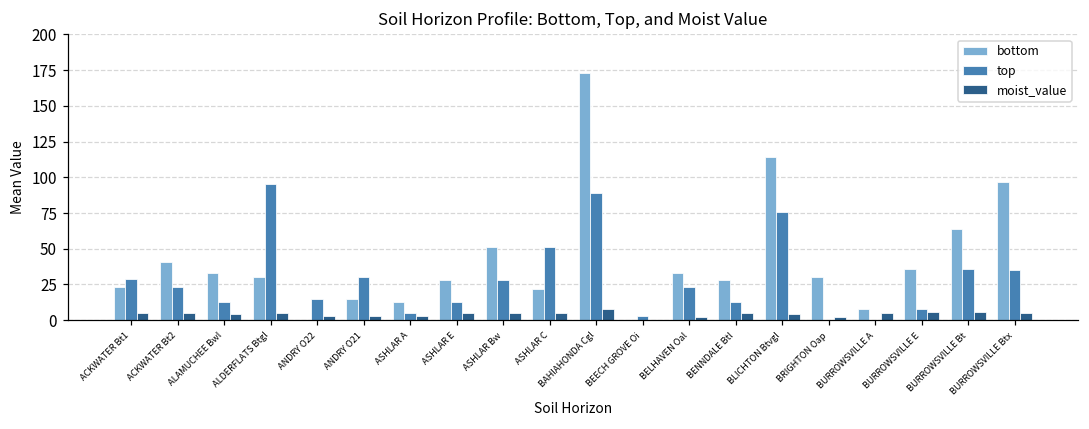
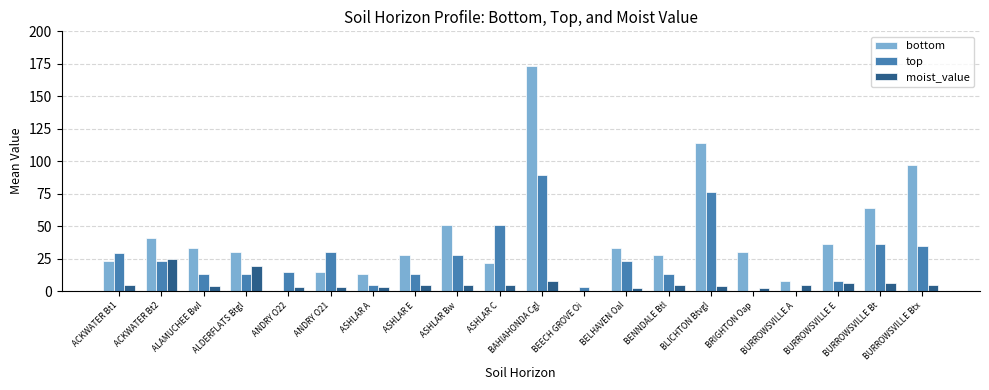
  {
    "bottom": {
      "ACKWATER Bt1": 23,
      "ACKWATER Bt2": 41,
      "ALAMUCHEE Bwl": 33,
      "ALDERFLATS Btgl": 30,
      "ANDRY O22": 0,
      "ANDRY O21": 15,
      "ASHLAR A": 13,
      "ASHLAR E": 28,
      "ASHLAR Bw": 51,
      "ASHLAR C": 22,
      "BAHIAHONDA Cgl": 173,
      "BEECH GROVE Oi": 0,
      "BELHAVEN Oal": 33,
      "BENNDALE Btl": 28,
      "BLICHTON Btvgl": 114,
      "BRIGHTON Oap": 30,
      "BURROWSVILLE A": 8,
      "BURROWSVILLE E": 36,
      "BURROWSVILLE Bt": 64,
      "BURROWSVILLE Btx": 97
    },
    "top": {
      "ACKWATER Bt1": 29,
      "ACKWATER Bt2": 23,
      "ALAMUCHEE Bwl": 13,
-     "ALDERFLATS Btgl": 95,
+     "ALDERFLATS Btgl": 13,
      "ANDRY O22": 15,
      "ANDRY O21": 30,
      "ASHLAR A": 5,
      "ASHLAR E": 13,
      "ASHLAR Bw": 28,
      "ASHLAR C": 51,
      "BAHIAHONDA Cgl": 89,
      "BEECH GROVE Oi": 3,
      "BELHAVEN Oal": 23,
      "BENNDALE Btl": 13,
      "BLICHTON Btvgl": 76,
      "BRIGHTON Oap": 0,
      "BURROWSVILLE A": 0,
      "BURROWSVILLE E": 8,
      "BURROWSVILLE Bt": 36,
      "BURROWSVILLE Btx": 35
    },
    "moist_value": {
      "ACKWATER Bt1": 5,
-     "ACKWATER Bt2": 5,
+     "ACKWATER Bt2": 25,
      "ALAMUCHEE Bwl": 4,
-     "ALDERFLATS Btgl": 5,
+     "ALDERFLATS Btgl": 19,
      "ANDRY O22": 3,
      "ANDRY O21": 3,
      "ASHLAR A": 3,
      "ASHLAR E": 5,
      "ASHLAR Bw": 5,
      "ASHLAR C": 5,
      "BAHIAHONDA Cgl": 8,
      "BEECH GROVE Oi": 0,
      "BELHAVEN Oal": 2,
      "BENNDALE Btl": 5,
      "BLICHTON Btvgl": 4,
      "BRIGHTON Oap": 2,
      "BURROWSVILLE A": 5,
      "BURROWSVILLE E": 6,
      "BURROWSVILLE Bt": 6,
      "BURROWSVILLE Btx": 5
    }
  }
